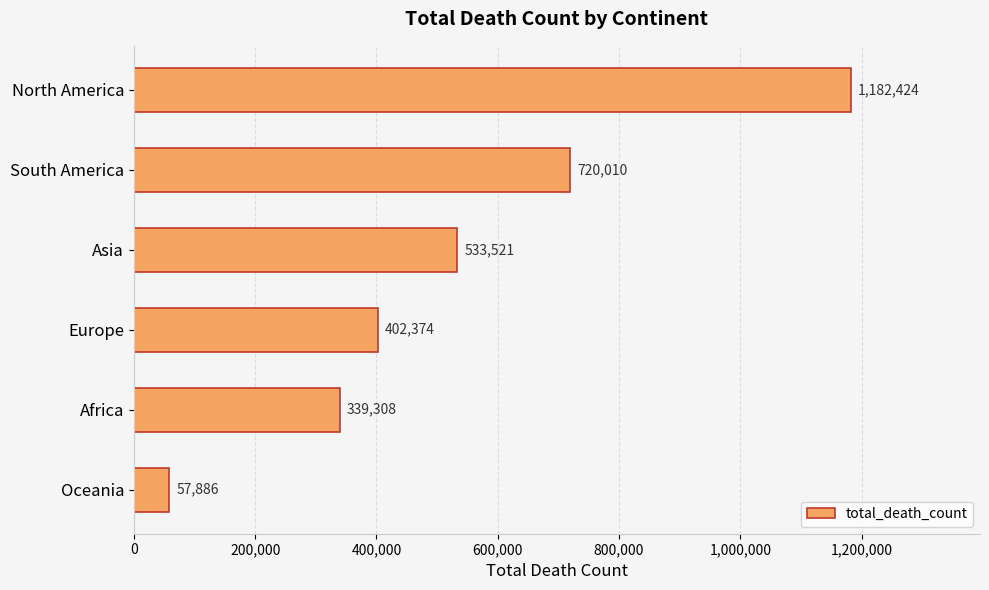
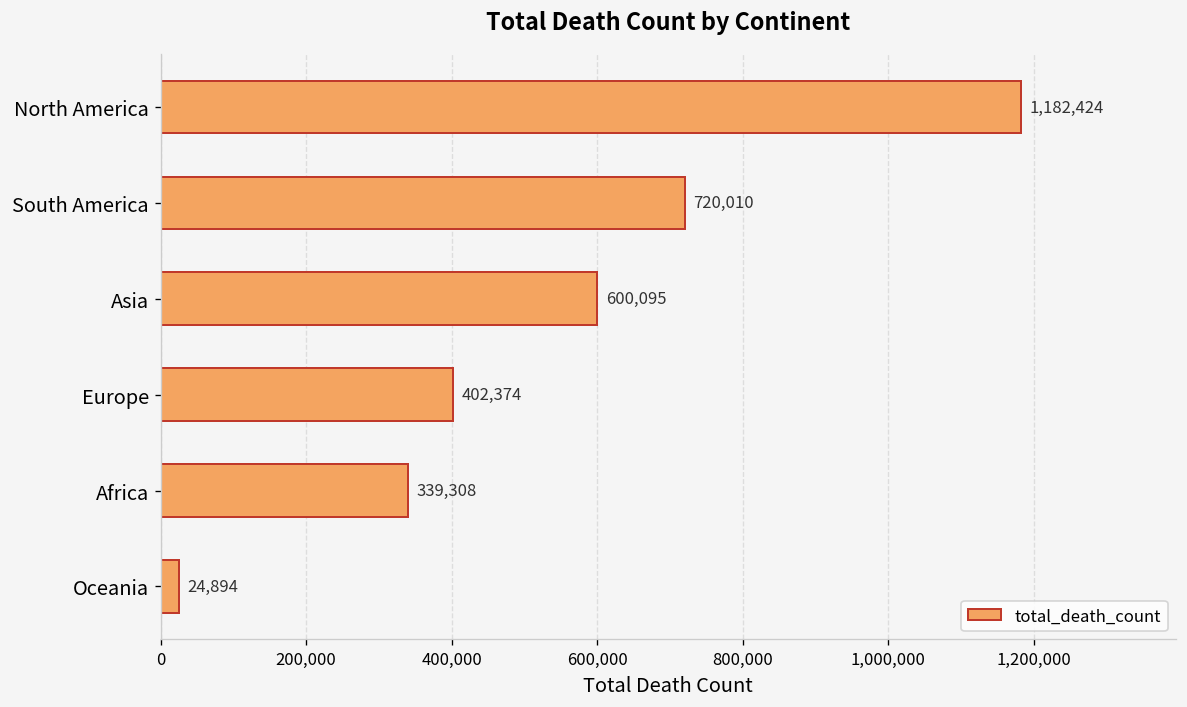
  {
    "North America": "1,182,424",
    "South America": "720,010",
-   "Asia": "533,521",
+   "Asia": "600,095",
    "Europe": "402,374",
    "Africa": "339,308",
-   "Oceania": "57,886"
+   "Oceania": "24,894"
  }
